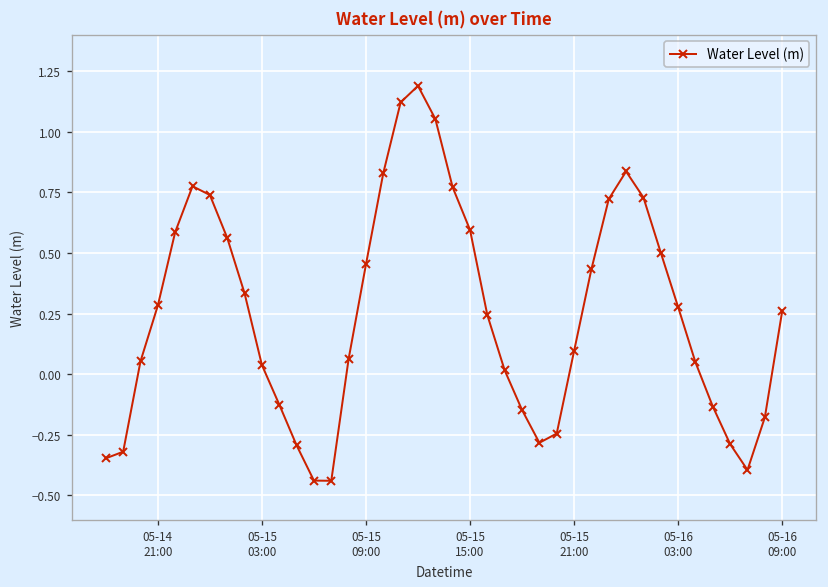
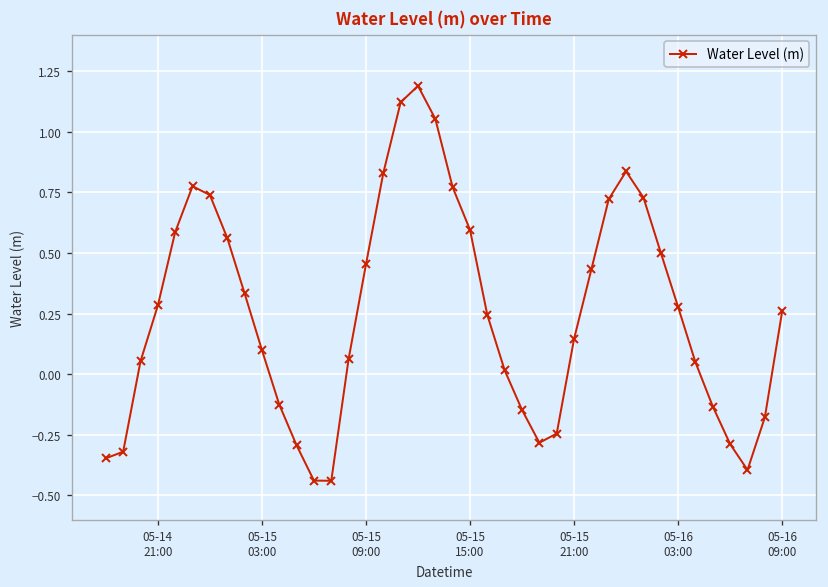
  {
    "05-14 21:00": 0.28,
-   "05-15 03:00": 0.04,
+   "05-15 03:00": 0.10,
    "05-15 09:00": 0.45,
    "05-15 15:00": 0.59,
-   "05-15 21:00": 0.10,
+   "05-15 21:00": 0.15,
    "05-16 03:00": 0.28,
    "05-16 09:00": 0.26
  }
